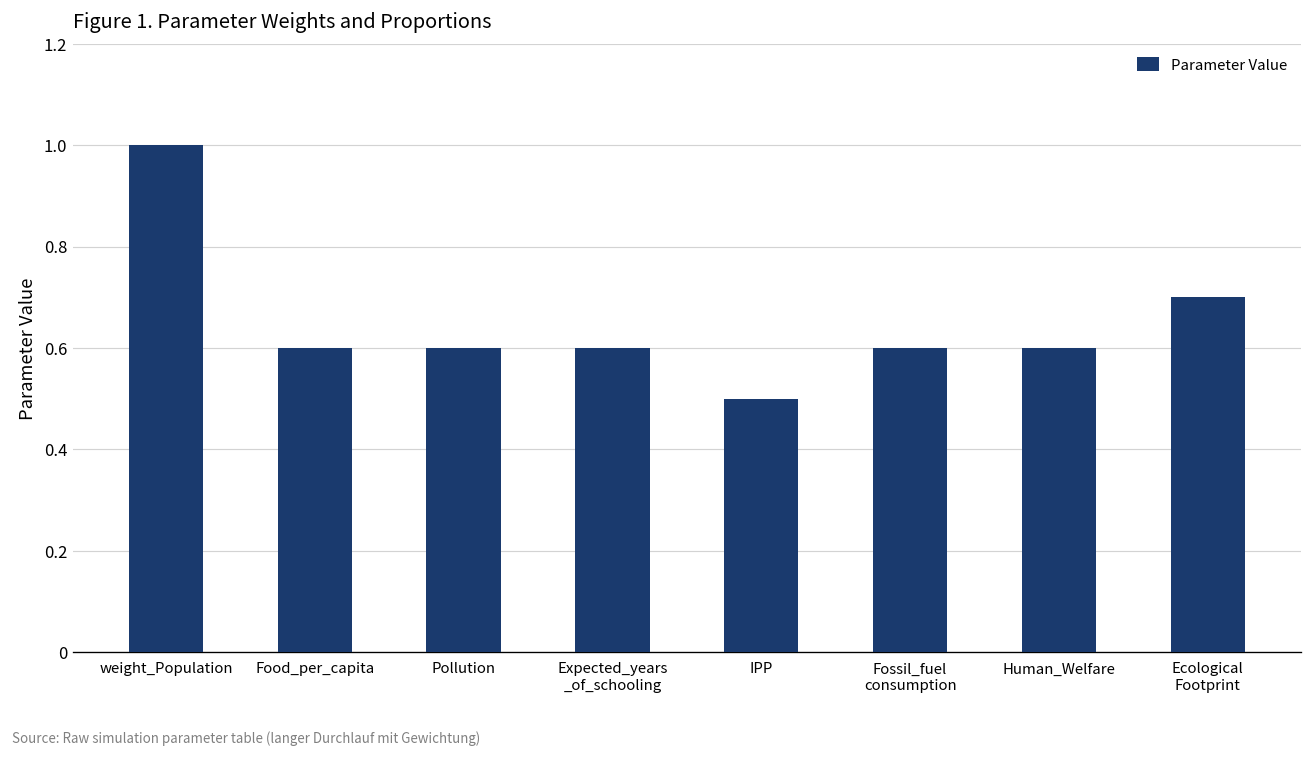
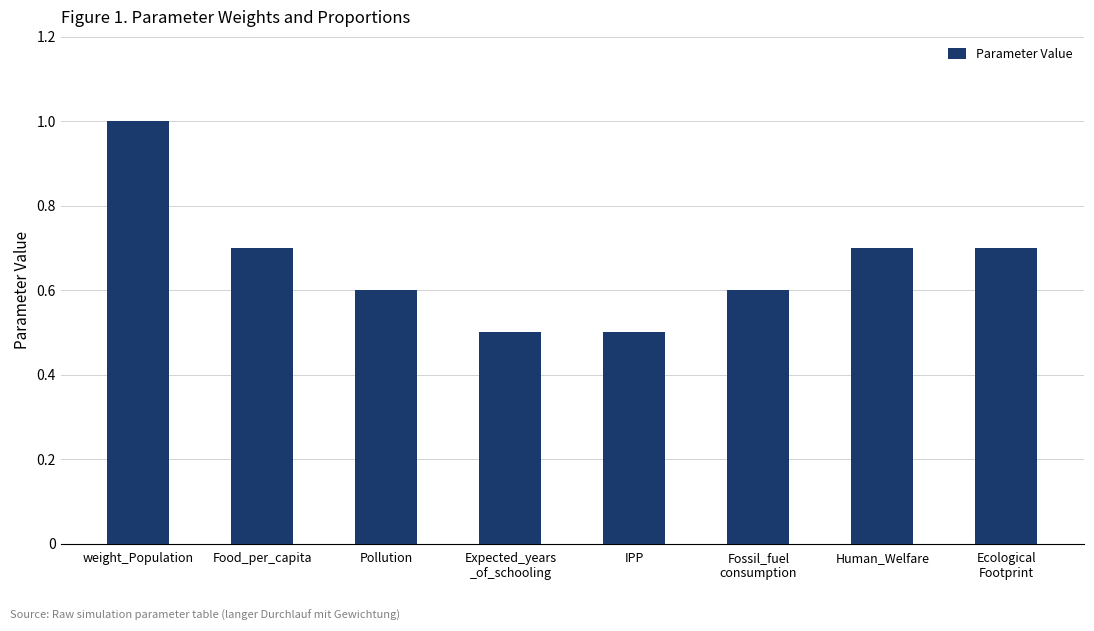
  {
    "weight_Population": 1.0,
-   "Food_per_capita": 0.6,
+   "Food_per_capita": 0.7,
    "Pollution": 0.6,
-   "Expected_years _of_schooling": 0.6,
+   "Expected_years _of_schooling": 0.5,
    "IPP": 0.5,
    "Fossil_fuel consumption": 0.6,
-   "Human_Welfare": 0.6,
+   "Human_Welfare": 0.7,
    "Ecological Footprint": 0.7
  }
